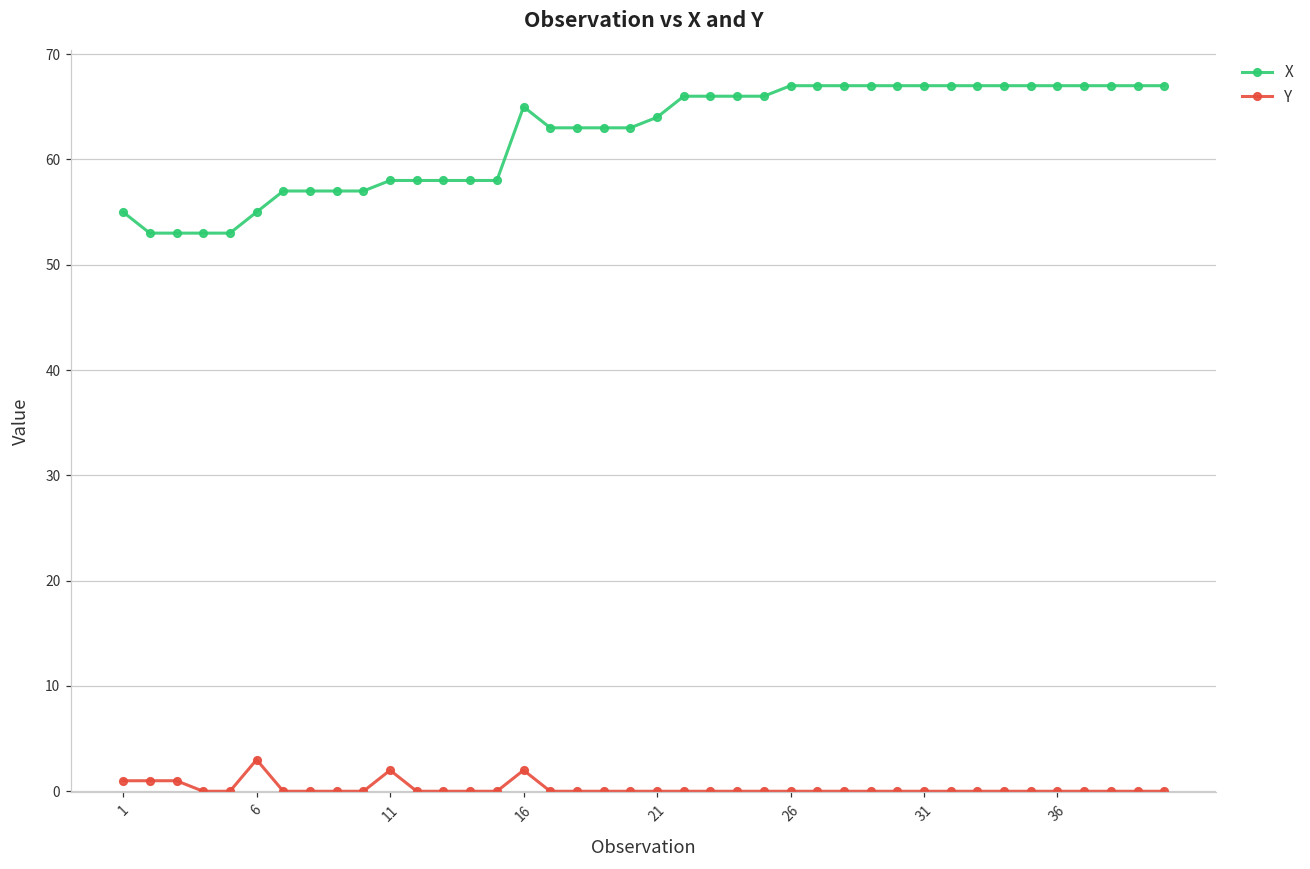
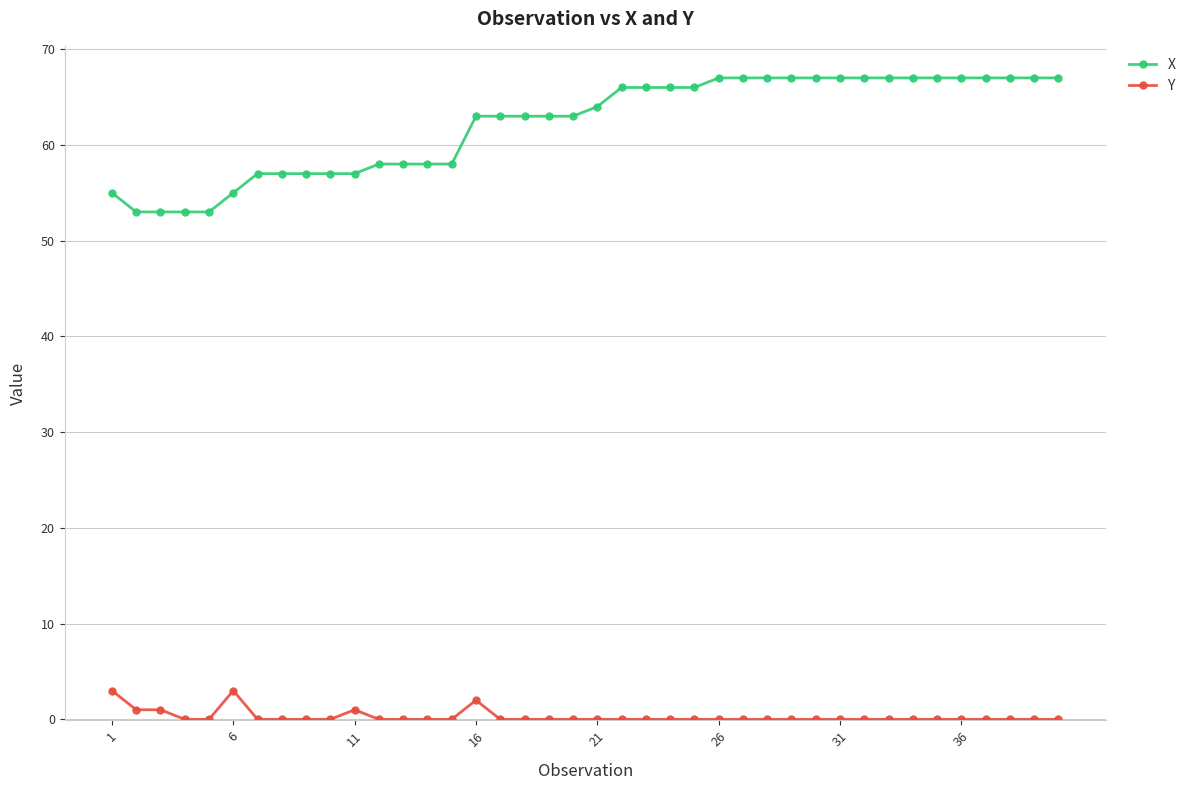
  {
    "X": {
      "1": 55,
      "6": 55,
-     "11": 58,
-     "16": 65,
+     "11": 57,
+     "16": 63,
      "21": 64,
      "26": 67,
      "31": 67,
      "36": 67
    },
    "Y": {
-     "1": 1,
+     "1": 3,
      "6": 3,
-     "11": 2,
+     "11": 1,
      "16": 2,
      "21": 0,
      "26": 0,
      "31": 0,
      "36": 0
    }
  }
